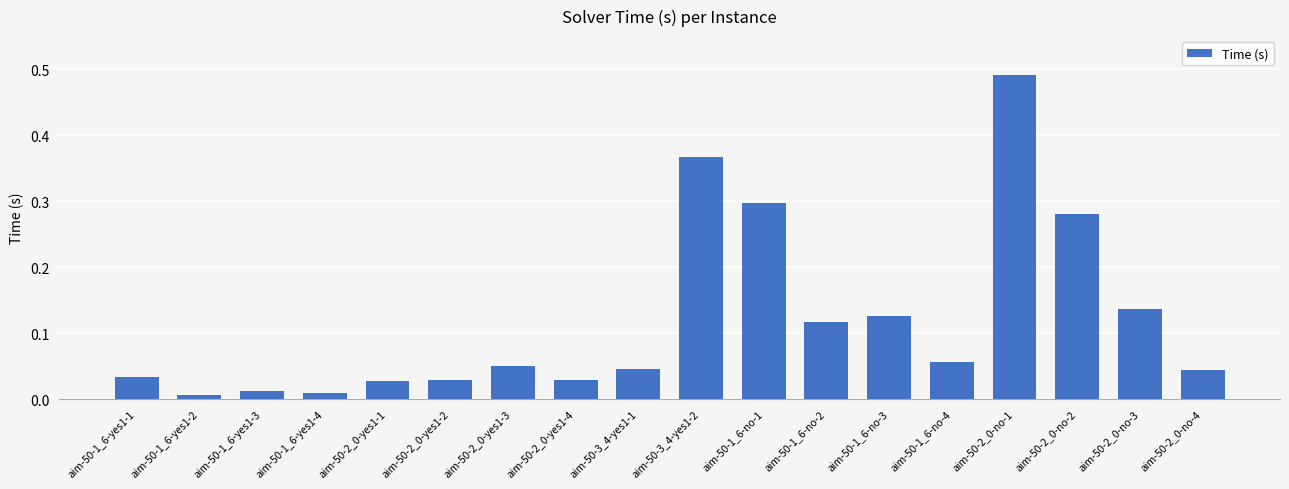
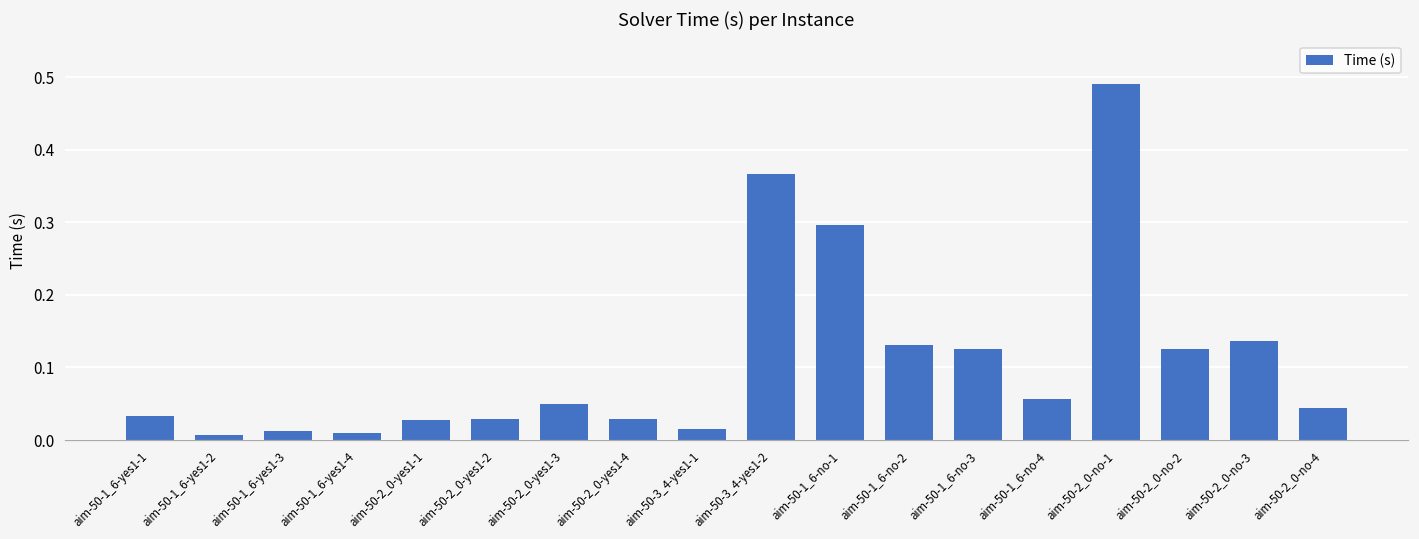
  {
    "aim-50-1_6-yes1-1": 0.03,
    "aim-50-1_6-yes1-2": 0.01,
    "aim-50-1_6-yes1-3": 0.01,
    "aim-50-1_6-yes1-4": 0.01,
    "aim-50-2_0-yes1-1": 0.03,
    "aim-50-2_0-yes1-2": 0.03,
    "aim-50-2_0-yes1-3": 0.05,
    "aim-50-2_0-yes1-4": 0.03,
-   "aim-50-3_4-yes1-1": 0.05,
+   "aim-50-3_4-yes1-1": 0.01,
    "aim-50-3_4-yes1-2": 0.37,
    "aim-50-1_6-no-1": 0.30,
-   "aim-50-1_6-no-2": 0.12,
+   "aim-50-1_6-no-2": 0.13,
    "aim-50-1_6-no-3": 0.13,
    "aim-50-1_6-no-4": 0.06,
    "aim-50-2_0-no-1": 0.49,
-   "aim-50-2_0-no-2": 0.28,
+   "aim-50-2_0-no-2": 0.12,
    "aim-50-2_0-no-3": 0.14,
    "aim-50-2_0-no-4": 0.04
  }
